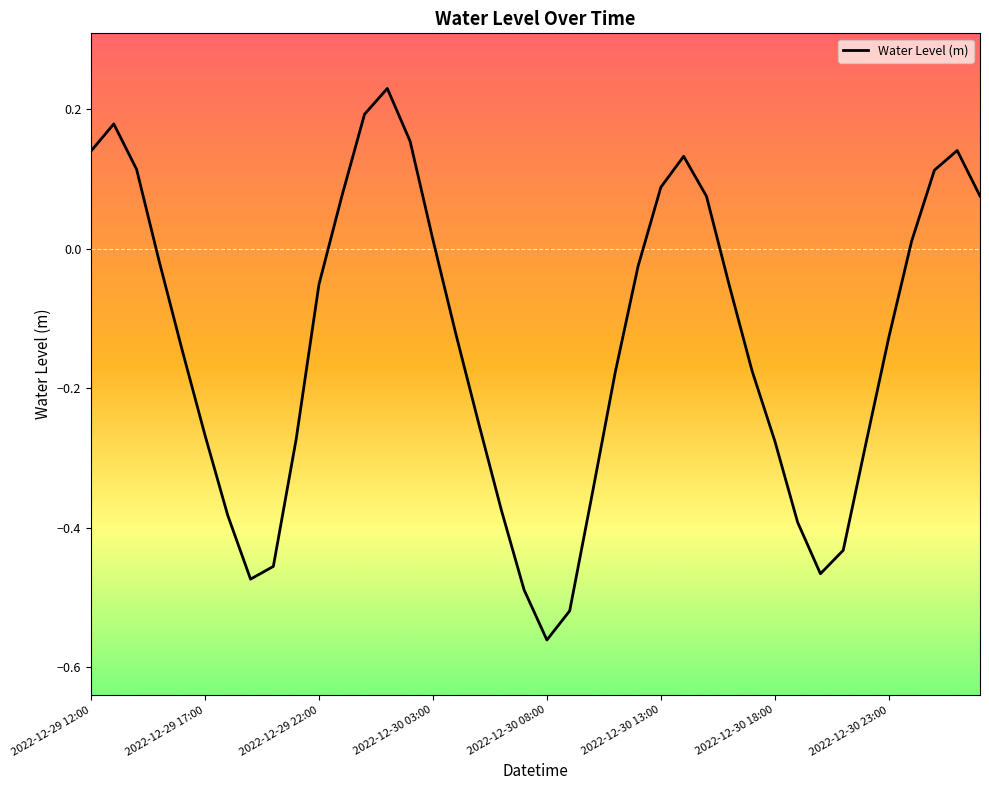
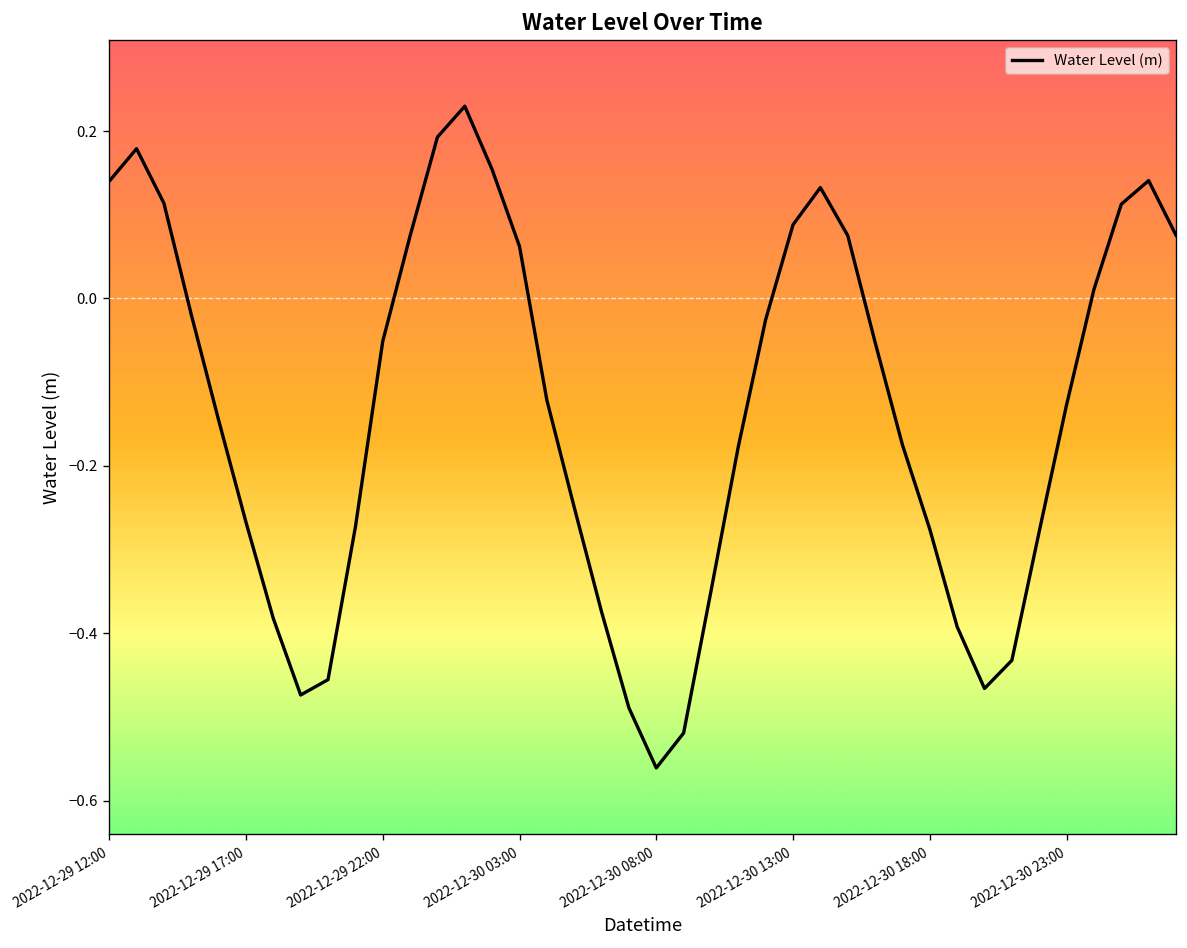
  {
    "2022-12-29 12:00": 0.14,
    "2022-12-29 17:00": -0.27,
    "2022-12-29 22:00": -0.05,
-   "2022-12-30 03:00": 0.01,
+   "2022-12-30 03:00": 0.06,
    "2022-12-30 08:00": -0.56,
    "2022-12-30 13:00": 0.09,
    "2022-12-30 18:00": -0.28,
    "2022-12-30 23:00": -0.13
  }
